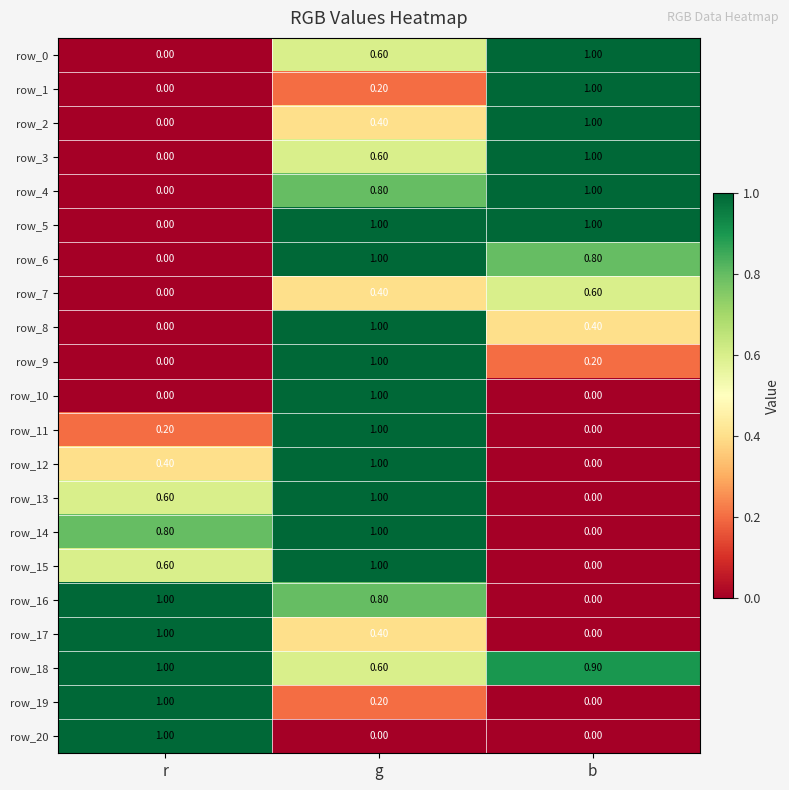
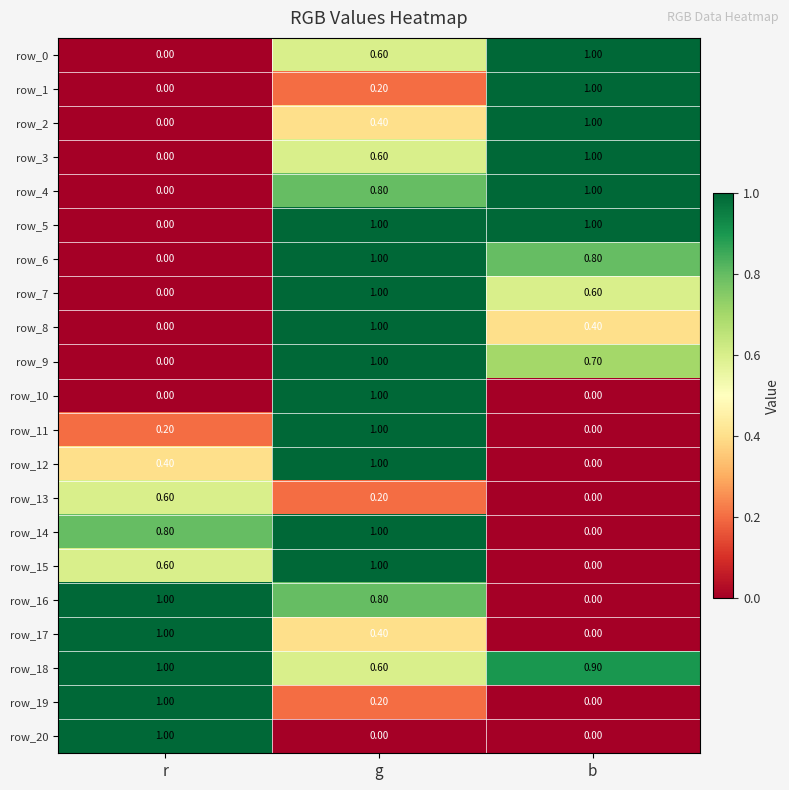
  {
    "row_0": {
      "r": 0.00,
      "g": 0.60,
      "b": 1.00
    },
    "row_1": {
      "r": 0.00,
      "g": 0.20,
      "b": 1.00
    },
    "row_2": {
      "r": 0.00,
      "g": 0.40,
      "b": 1.00
    },
    "row_3": {
      "r": 0.00,
      "g": 0.60,
      "b": 1.00
    },
    "row_4": {
      "r": 0.00,
      "g": 0.80,
      "b": 1.00
    },
    "row_5": {
      "r": 0.00,
      "g": 1.00,
      "b": 1.00
    },
    "row_6": {
      "r": 0.00,
      "g": 1.00,
      "b": 0.80
    },
    "row_7": {
      "r": 0.00,
-     "g": 0.40,
+     "g": 1.00,
      "b": 0.60
    },
    "row_8": {
      "r": 0.00,
      "g": 1.00,
      "b": 0.40
    },
    "row_9": {
      "r": 0.00,
      "g": 1.00,
-     "b": 0.20
+     "b": 0.70
    },
    "row_10": {
      "r": 0.00,
      "g": 1.00,
      "b": 0.00
    },
    "row_11": {
      "r": 0.20,
      "g": 1.00,
      "b": 0.00
    },
    "row_12": {
      "r": 0.40,
      "g": 1.00,
      "b": 0.00
    },
    "row_13": {
      "r": 0.60,
-     "g": 1.00,
+     "g": 0.20,
      "b": 0.00
    },
    "row_14": {
      "r": 0.80,
      "g": 1.00,
      "b": 0.00
    },
    "row_15": {
      "r": 0.60,
      "g": 1.00,
      "b": 0.00
    },
    "row_16": {
      "r": 1.00,
      "g": 0.80,
      "b": 0.00
    },
    "row_17": {
      "r": 1.00,
      "g": 0.40,
      "b": 0.00
    },
    "row_18": {
      "r": 1.00,
      "g": 0.60,
      "b": 0.90
    },
    "row_19": {
      "r": 1.00,
      "g": 0.20,
      "b": 0.00
    },
    "row_20": {
      "r": 1.00,
      "g": 0.00,
      "b": 0.00
    }
  }
